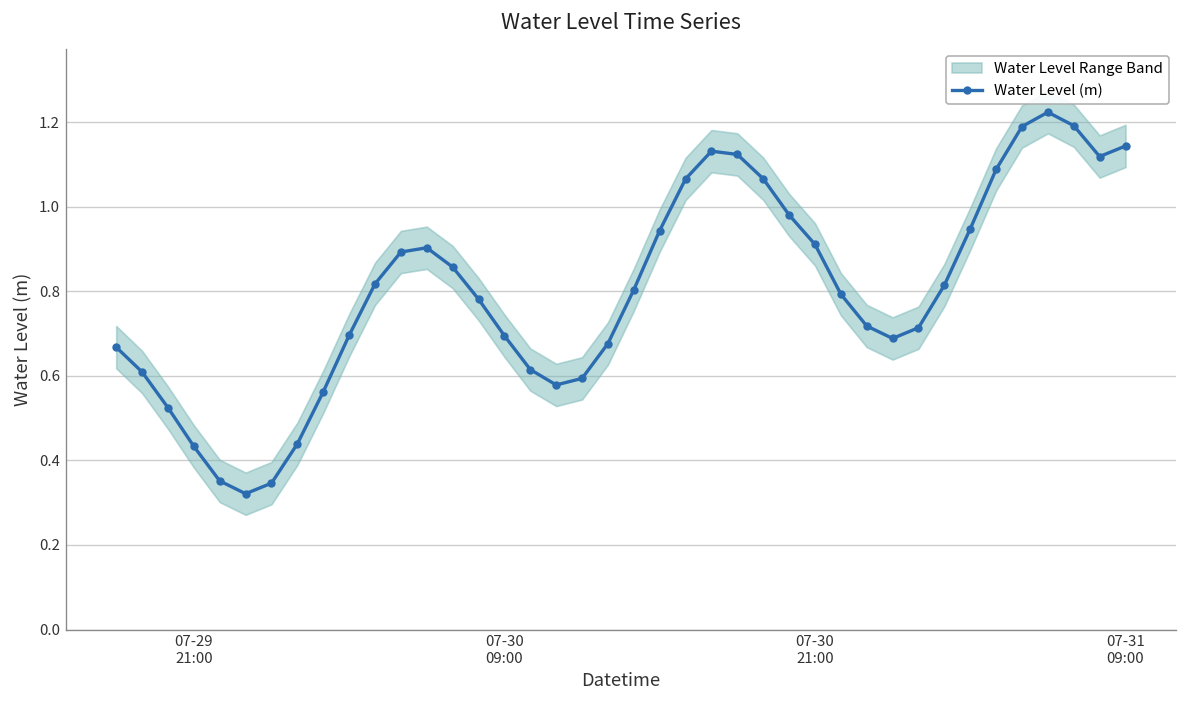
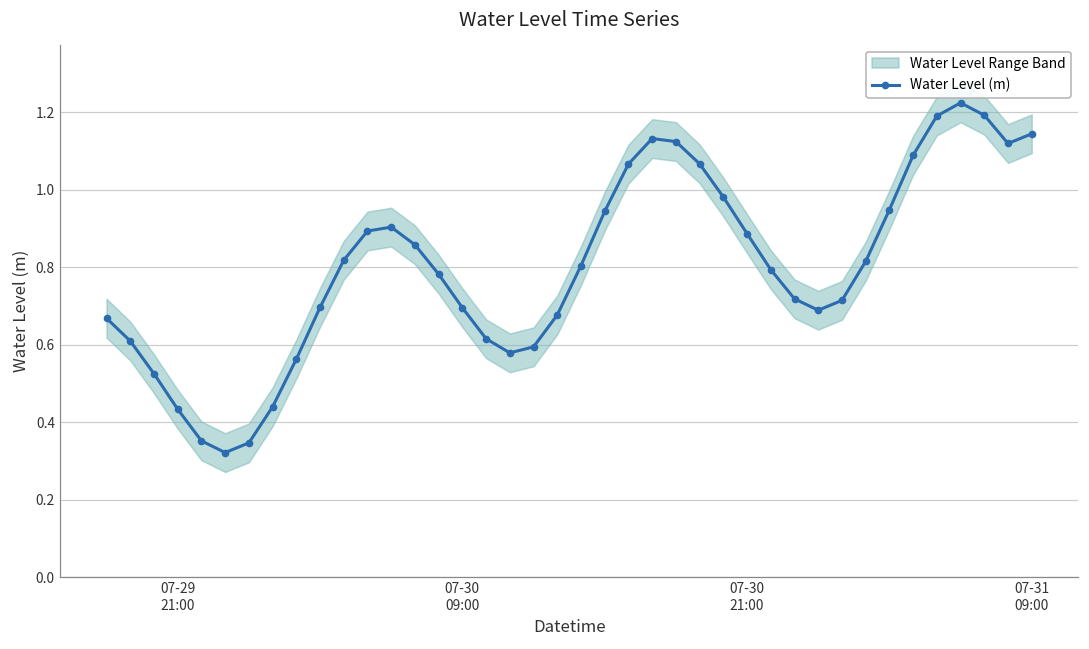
  {
    "Water Level (m)": {
      "07-29 21:00": 0.43,
      "07-30 09:00": 0.69,
-     "07-30 21:00": 0.91,
+     "07-30 21:00": 0.89,
      "07-31 09:00": 1.14
    }
  }
